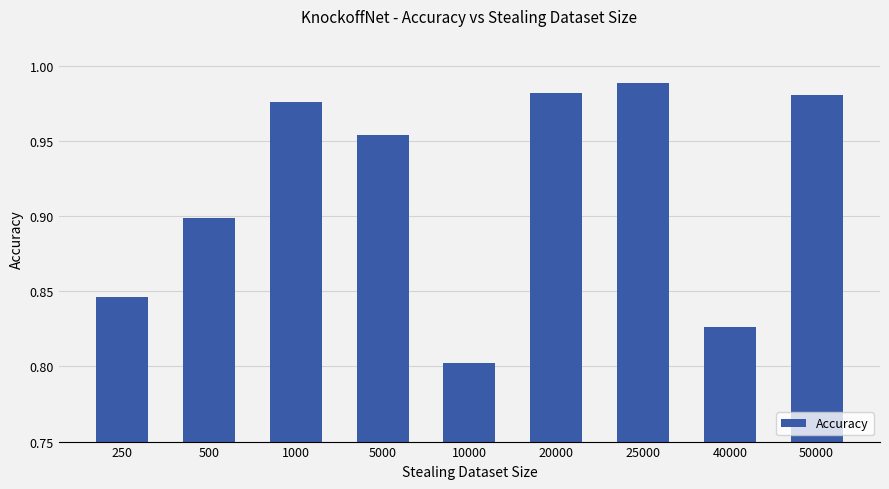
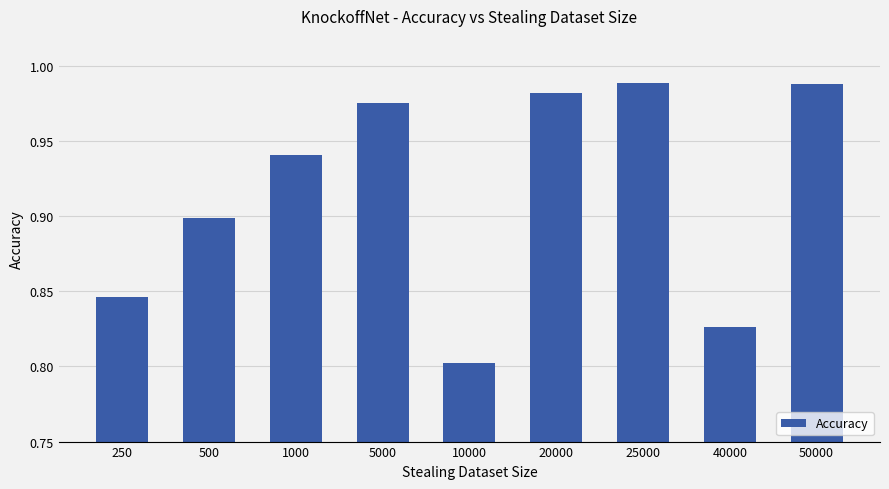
  {
    "250": 0.847,
    "500": 0.899,
-   "1000": 0.976,
-   "5000": 0.954,
+   "1000": 0.941,
+   "5000": 0.975,
    "10000": 0.803,
    "20000": 0.982,
    "25000": 0.989,
    "40000": 0.826,
-   "50000": 0.981
+   "50000": 0.988
  }
